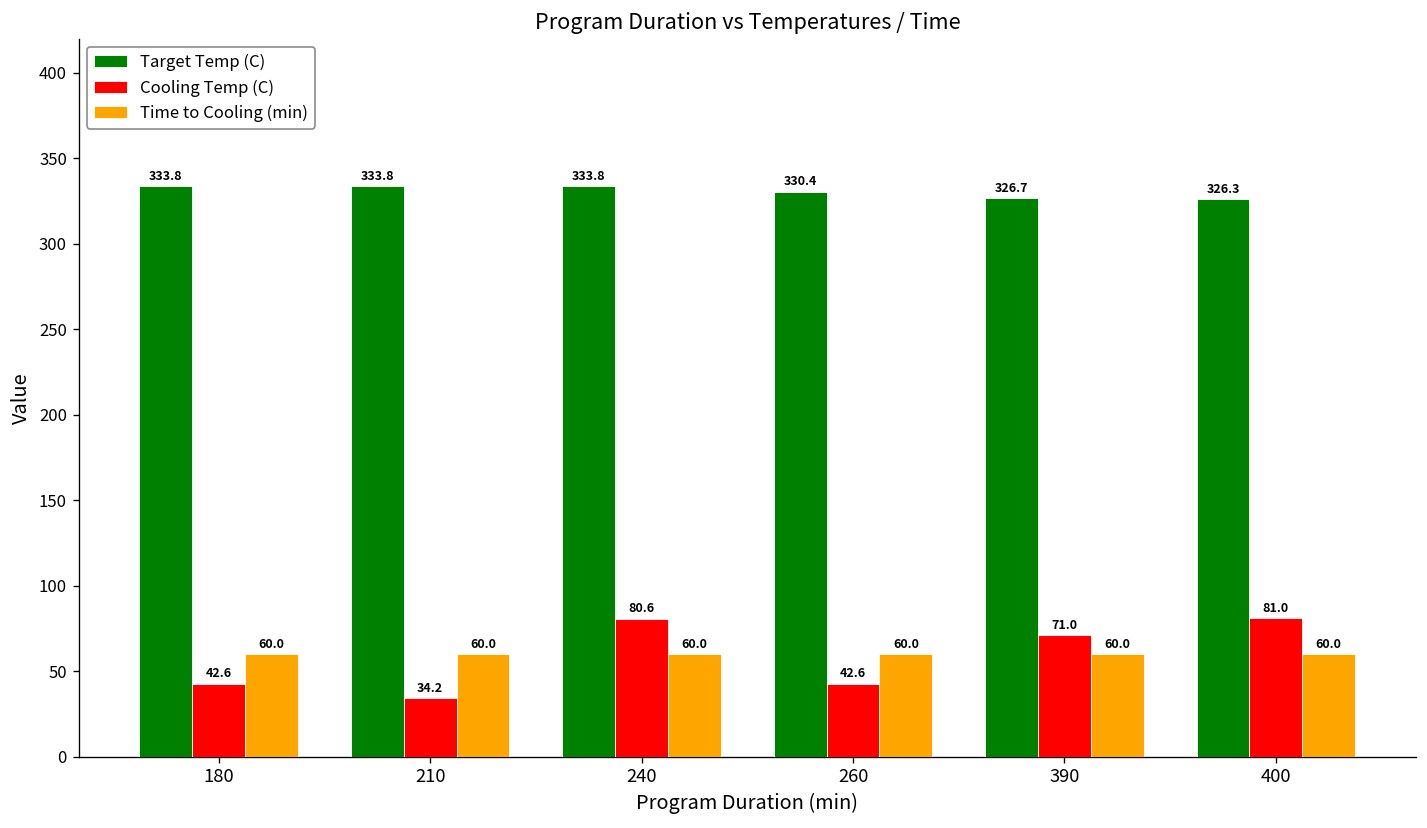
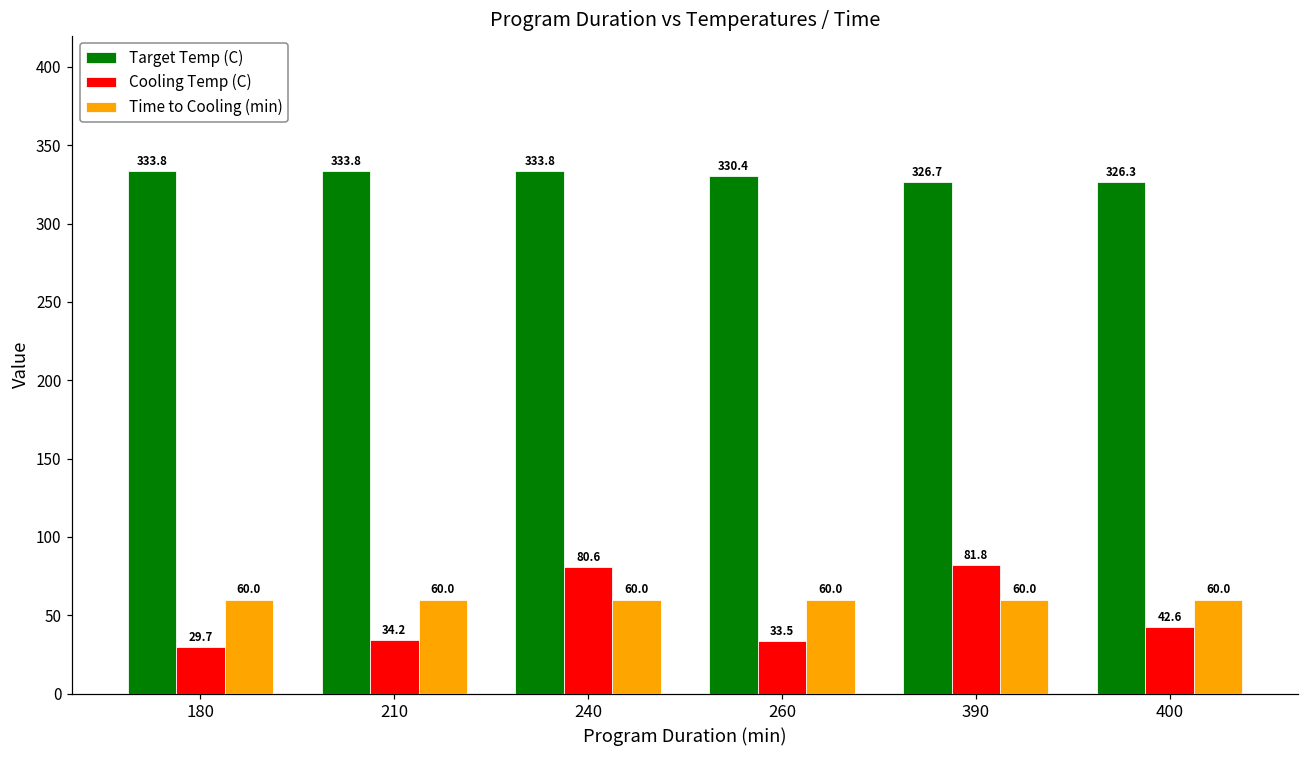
  {
    "Target Temp (C)": {
      "180": 333.8,
      "210": 333.8,
      "240": 333.8,
      "260": 330.4,
      "390": 326.7,
      "400": 326.3
    },
    "Cooling Temp (C)": {
-     "180": 42.6,
+     "180": 29.7,
      "210": 34.2,
      "240": 80.6,
-     "260": 42.6,
-     "390": 71.0,
-     "400": 81.0
+     "260": 33.5,
+     "390": 81.8,
+     "400": 42.6
    },
    "Time to Cooling (min)": {
      "180": 60.0,
      "210": 60.0,
      "240": 60.0,
      "260": 60.0,
      "390": 60.0,
      "400": 60.0
    }
  }
